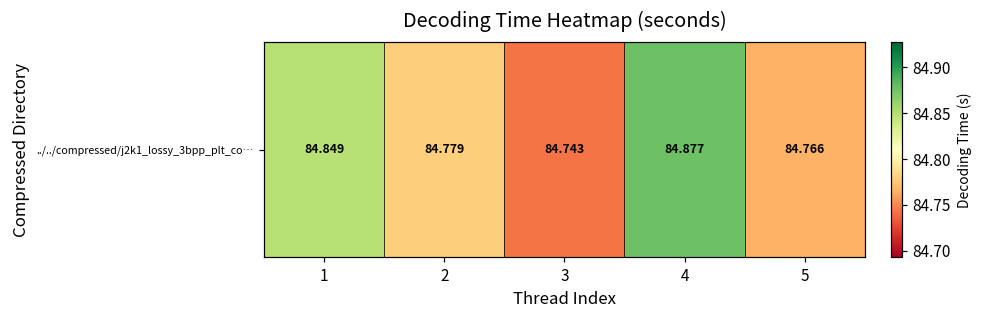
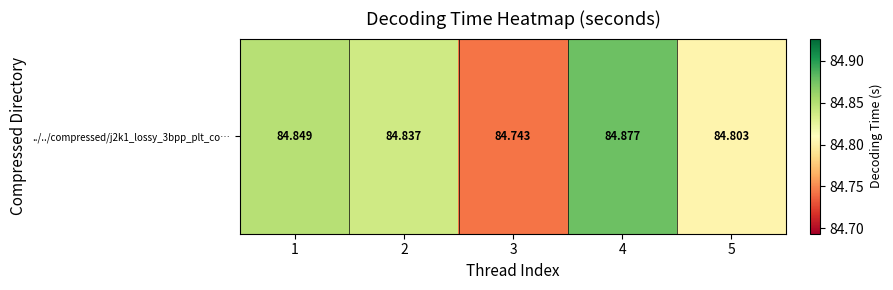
  {
    "../../compressed/j2k1_lossy_3bpp_plt_co…": {
      "1": 84.849,
-     "2": 84.779,
+     "2": 84.837,
      "3": 84.743,
      "4": 84.877,
-     "5": 84.766
+     "5": 84.803
    }
  }
